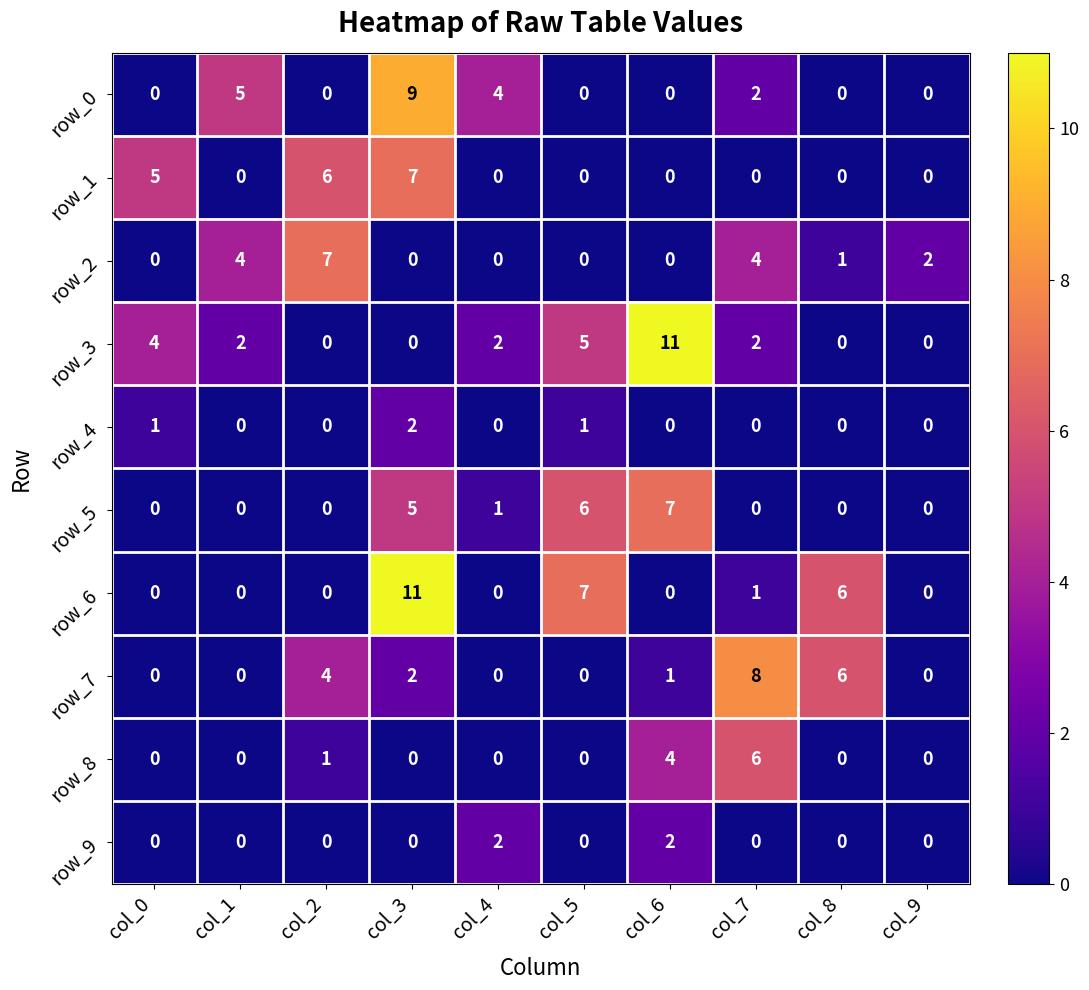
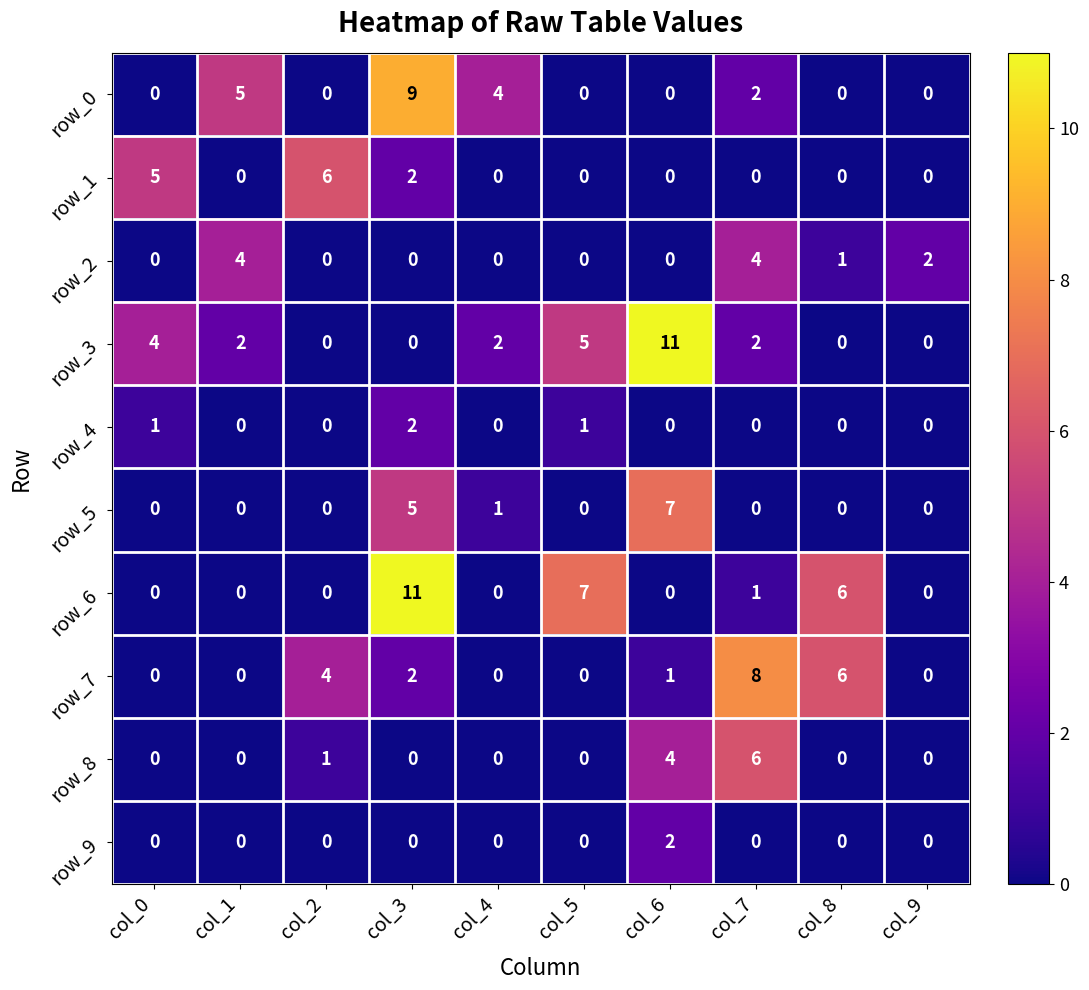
  {
    "row_0": {
      "col_0": 0,
      "col_1": 5,
      "col_2": 0,
      "col_3": 9,
      "col_4": 4,
      "col_5": 0,
      "col_6": 0,
      "col_7": 2,
      "col_8": 0,
      "col_9": 0
    },
    "row_1": {
      "col_0": 5,
      "col_1": 0,
      "col_2": 6,
-     "col_3": 7,
+     "col_3": 2,
      "col_4": 0,
      "col_5": 0,
      "col_6": 0,
      "col_7": 0,
      "col_8": 0,
      "col_9": 0
    },
    "row_2": {
      "col_0": 0,
      "col_1": 4,
-     "col_2": 7,
+     "col_2": 0,
      "col_3": 0,
      "col_4": 0,
      "col_5": 0,
      "col_6": 0,
      "col_7": 4,
      "col_8": 1,
      "col_9": 2
    },
    "row_3": {
      "col_0": 4,
      "col_1": 2,
      "col_2": 0,
      "col_3": 0,
      "col_4": 2,
      "col_5": 5,
      "col_6": 11,
      "col_7": 2,
      "col_8": 0,
      "col_9": 0
    },
    "row_4": {
      "col_0": 1,
      "col_1": 0,
      "col_2": 0,
      "col_3": 2,
      "col_4": 0,
      "col_5": 1,
      "col_6": 0,
      "col_7": 0,
      "col_8": 0,
      "col_9": 0
    },
    "row_5": {
      "col_0": 0,
      "col_1": 0,
      "col_2": 0,
      "col_3": 5,
      "col_4": 1,
-     "col_5": 6,
+     "col_5": 0,
      "col_6": 7,
      "col_7": 0,
      "col_8": 0,
      "col_9": 0
    },
    "row_6": {
      "col_0": 0,
      "col_1": 0,
      "col_2": 0,
      "col_3": 11,
      "col_4": 0,
      "col_5": 7,
      "col_6": 0,
      "col_7": 1,
      "col_8": 6,
      "col_9": 0
    },
    "row_7": {
      "col_0": 0,
      "col_1": 0,
      "col_2": 4,
      "col_3": 2,
      "col_4": 0,
      "col_5": 0,
      "col_6": 1,
      "col_7": 8,
      "col_8": 6,
      "col_9": 0
    },
    "row_8": {
      "col_0": 0,
      "col_1": 0,
      "col_2": 1,
      "col_3": 0,
      "col_4": 0,
      "col_5": 0,
      "col_6": 4,
      "col_7": 6,
      "col_8": 0,
      "col_9": 0
    },
    "row_9": {
      "col_0": 0,
      "col_1": 0,
      "col_2": 0,
      "col_3": 0,
-     "col_4": 2,
+     "col_4": 0,
      "col_5": 0,
      "col_6": 2,
      "col_7": 0,
      "col_8": 0,
      "col_9": 0
    }
  }
